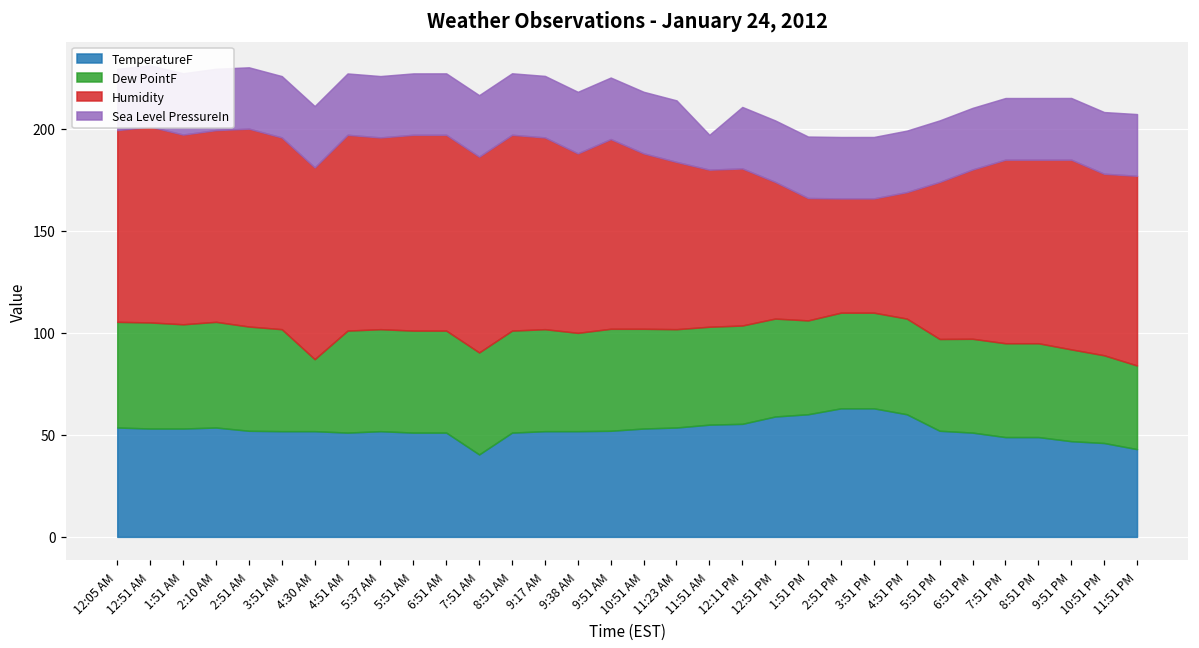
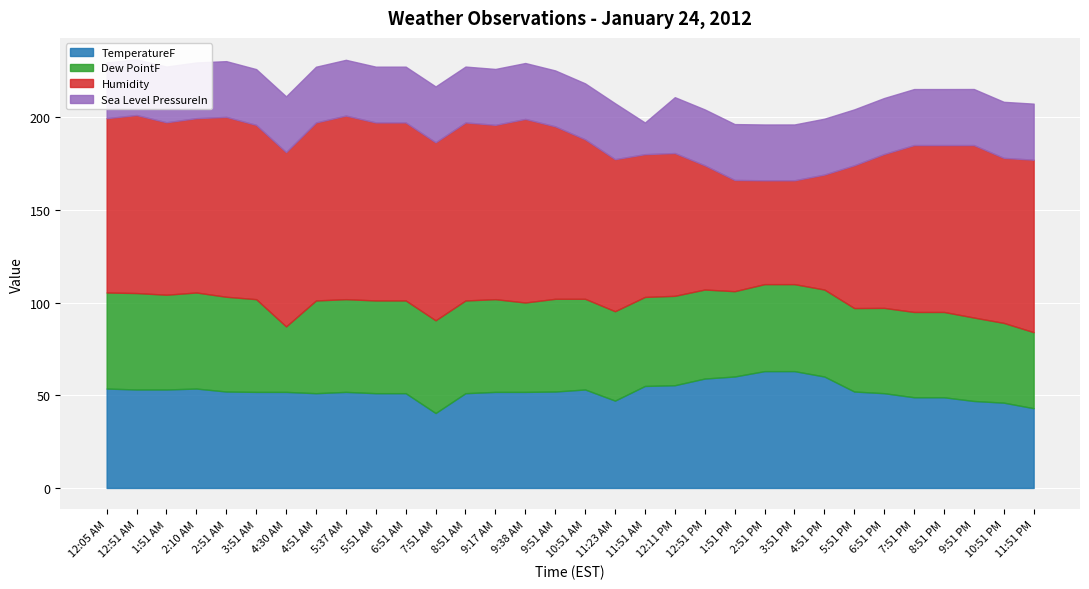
  {
    "TemperatureF": {
      "12:05 AM": 54,
      "12:51 AM": 53,
      "1:51 AM": 53,
      "2:10 AM": 54,
      "2:51 AM": 52,
      "3:51 AM": 52,
      "4:30 AM": 52,
      "4:51 AM": 51,
      "5:37 AM": 52,
      "5:51 AM": 51,
      "6:51 AM": 51,
      "7:51 AM": 40,
      "8:51 AM": 51,
      "9:17 AM": 52,
      "9:38 AM": 52,
      "9:51 AM": 52,
      "10:51 AM": 53,
-     "11:23 AM": 54,
+     "11:23 AM": 47,
      "11:51 AM": 55,
      "12:11 PM": 55,
      "12:51 PM": 59,
      "1:51 PM": 60,
      "2:51 PM": 63,
      "3:51 PM": 63,
      "4:51 PM": 60,
      "5:51 PM": 52,
      "6:51 PM": 51,
      "7:51 PM": 49,
      "8:51 PM": 49,
      "9:51 PM": 47,
      "10:51 PM": 46,
      "11:51 PM": 43
    },
    "Dew PointF": {
      "12:05 AM": 52,
      "12:51 AM": 52,
      "1:51 AM": 51,
      "2:10 AM": 52,
      "2:51 AM": 51,
      "3:51 AM": 50,
      "4:30 AM": 35,
      "4:51 AM": 50,
      "5:37 AM": 50,
      "5:51 AM": 50,
      "6:51 AM": 50,
      "7:51 AM": 50,
      "8:51 AM": 50,
      "9:17 AM": 50,
      "9:38 AM": 48,
      "9:51 AM": 50,
      "10:51 AM": 49,
      "11:23 AM": 48,
      "11:51 AM": 48,
      "12:11 PM": 48,
      "12:51 PM": 48,
      "1:51 PM": 46,
      "2:51 PM": 47,
      "3:51 PM": 47,
      "4:51 PM": 47,
      "5:51 PM": 45,
      "6:51 PM": 46,
      "7:51 PM": 46,
      "8:51 PM": 46,
      "9:51 PM": 45,
      "10:51 PM": 43,
      "11:51 PM": 41
    },
    "Humidity": {
      "12:05 AM": 94,
      "12:51 AM": 96,
      "1:51 AM": 93,
      "2:10 AM": 94,
      "2:51 AM": 97,
      "3:51 AM": 94,
      "4:30 AM": 94,
      "4:51 AM": 96,
-     "5:37 AM": 94,
+     "5:37 AM": 99,
      "5:51 AM": 96,
      "6:51 AM": 96,
      "7:51 AM": 96,
      "8:51 AM": 96,
      "9:17 AM": 94,
-     "9:38 AM": 88,
+     "9:38 AM": 99,
      "9:51 AM": 93,
      "10:51 AM": 86,
      "11:23 AM": 82,
      "11:51 AM": 77,
      "12:11 PM": 77,
      "12:51 PM": 67,
      "1:51 PM": 60,
      "2:51 PM": 56,
      "3:51 PM": 56,
      "4:51 PM": 62,
      "5:51 PM": 77,
      "6:51 PM": 83,
      "7:51 PM": 90,
      "8:51 PM": 90,
      "9:51 PM": 93,
      "10:51 PM": 89,
      "11:51 PM": 93
    },
    "Sea Level PressureIn": {
      "2:51 AM": 30,
      "3:51 AM": 30,
      "4:30 AM": 30,
      "4:51 AM": 30,
      "5:37 AM": 30,
      "5:51 AM": 30,
      "6:51 AM": 30,
      "7:51 AM": 30,
      "8:51 AM": 30,
      "9:17 AM": 30,
      "9:38 AM": 30,
      "9:51 AM": 30,
      "10:51 AM": 30,
      "11:23 AM": 30,
      "11:51 AM": 17,
      "12:11 PM": 30,
      "12:51 PM": 30,
      "1:51 PM": 30,
      "2:51 PM": 30,
      "3:51 PM": 30,
      "4:51 PM": 30,
      "5:51 PM": 30,
      "6:51 PM": 30,
      "7:51 PM": 30,
      "8:51 PM": 30,
      "9:51 PM": 30,
      "10:51 PM": 30,
      "11:51 PM": 30
    }
  }
